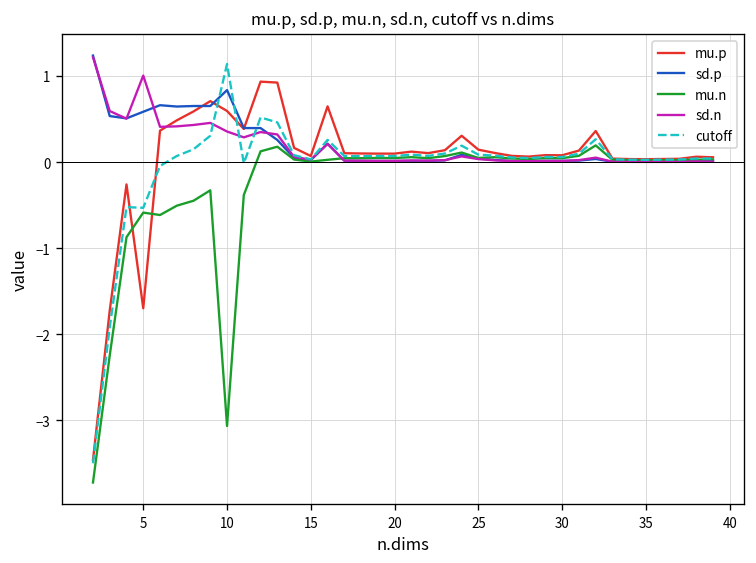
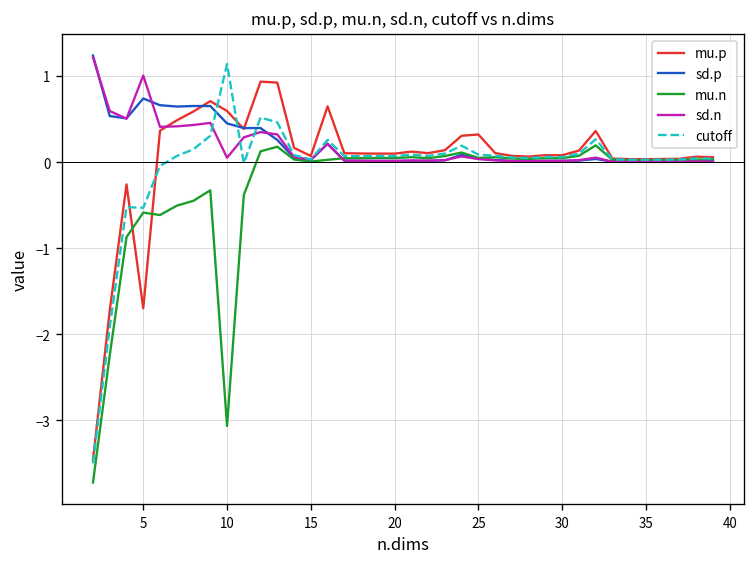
  {
    "mu.p": {
      "5": -1.7,
      "10": 0.6,
      "15": 0.1,
-     "25": 0.1
+     "25": 0.3
    },
    "sd.p": {
-     "5": 0.6,
-     "10": 0.8
+     "5": 0.7,
+     "10": 0.4
    },
    "mu.n": {
      "5": -0.6,
      "10": -3.1
    },
    "sd.n": {
      "5": 1.0,
-     "10": 0.4
+     "10": 0.0
    },
    "cutoff": {
      "5": -0.5,
      "10": 1.1,
      "25": 0.1
    }
  }
